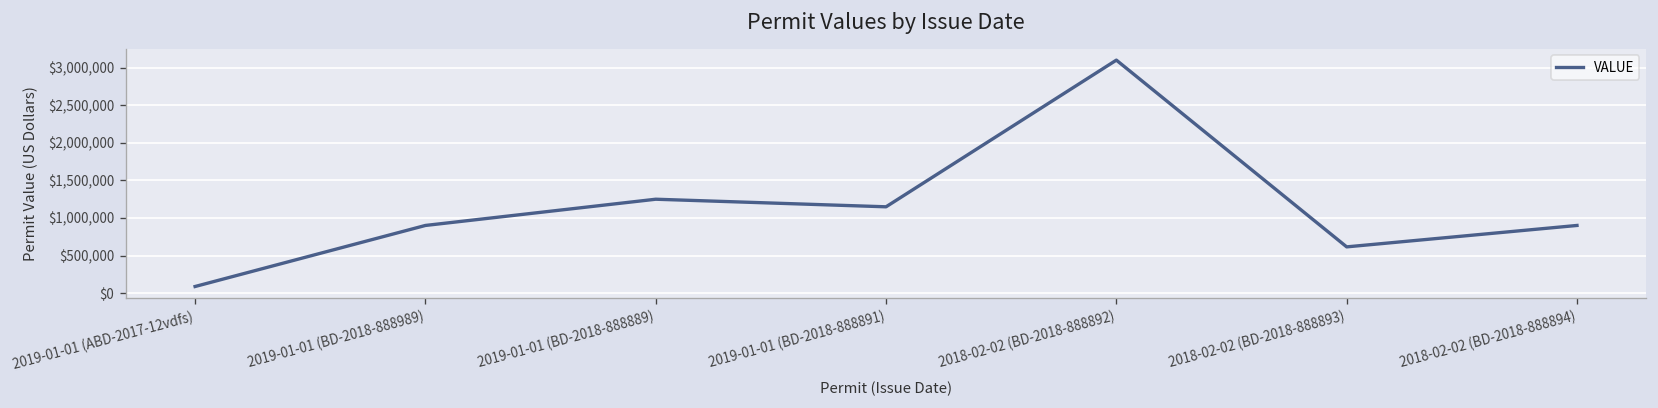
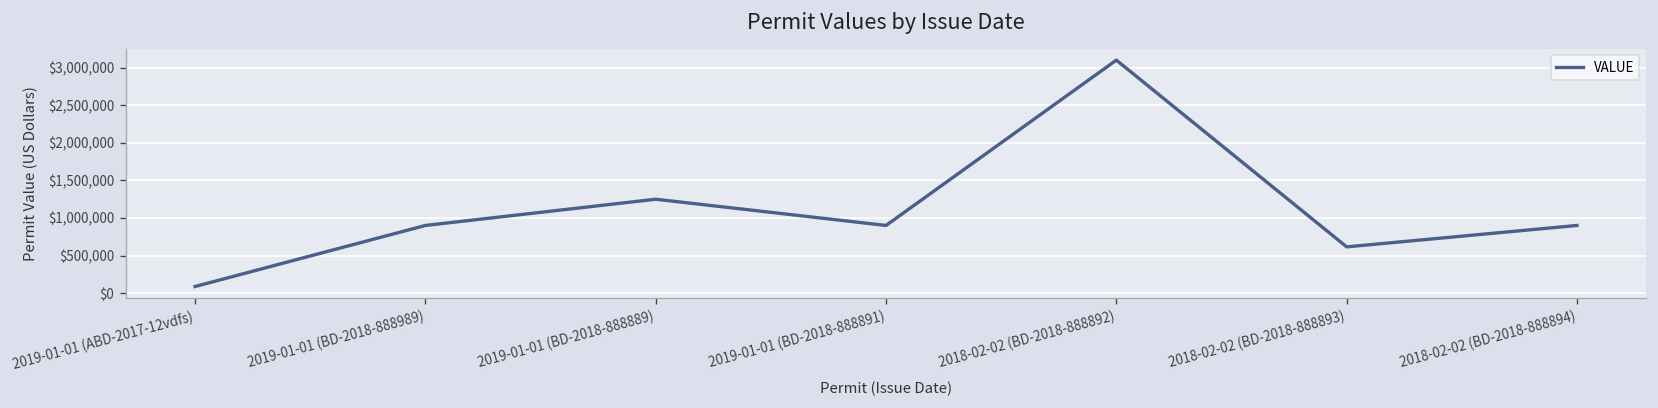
  {
    "2019-01-01 (ABD-2017-12vdfs)": "$100,000",
    "2019-01-01 (BD-2018-888989)": "$900,000",
    "2019-01-01 (BD-2018-888889)": "$1,200,000",
-   "2019-01-01 (BD-2018-888891)": "$1,100,000",
+   "2019-01-01 (BD-2018-888891)": "$900,000",
    "2018-02-02 (BD-2018-888892)": "$3,100,000",
    "2018-02-02 (BD-2018-888893)": "$600,000",
    "2018-02-02 (BD-2018-888894)": "$900,000"
  }
